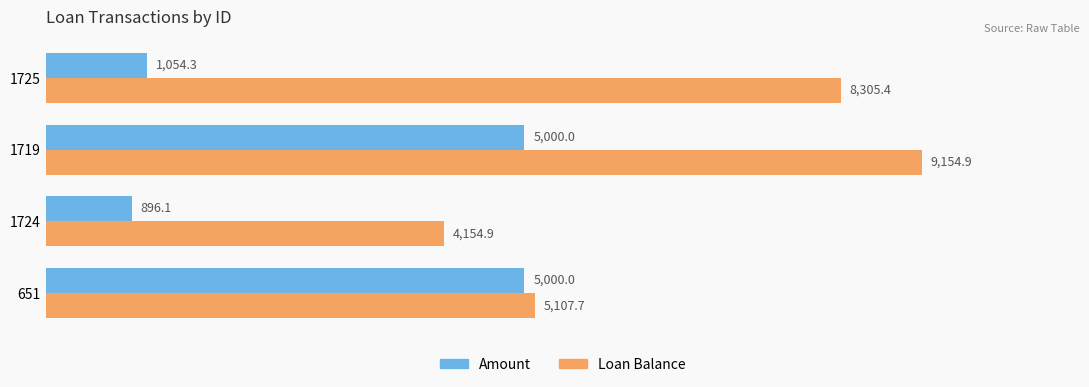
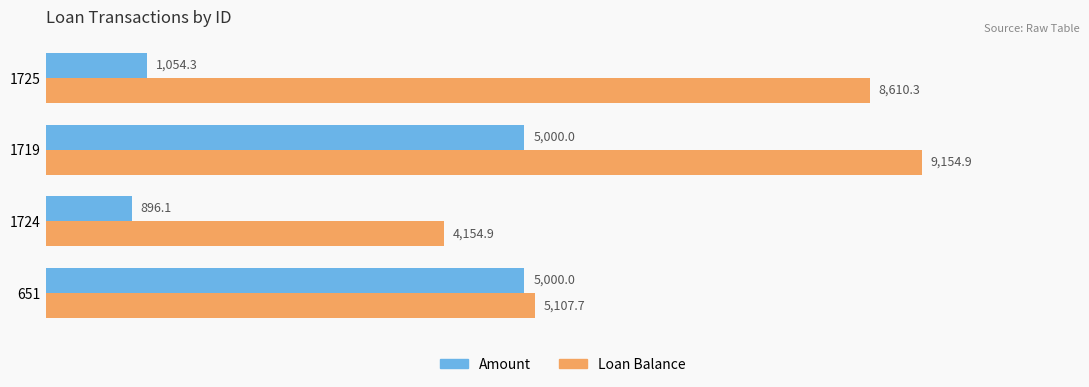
  {
    "Amount": {
      "1725": "1,054.3",
      "1719": "5,000.0",
      "1724": "896.1",
      "651": "5,000.0"
    },
    "Loan Balance": {
-     "1725": "8,305.4",
+     "1725": "8,610.3",
      "1719": "9,154.9",
      "1724": "4,154.9",
      "651": "5,107.7"
    }
  }
